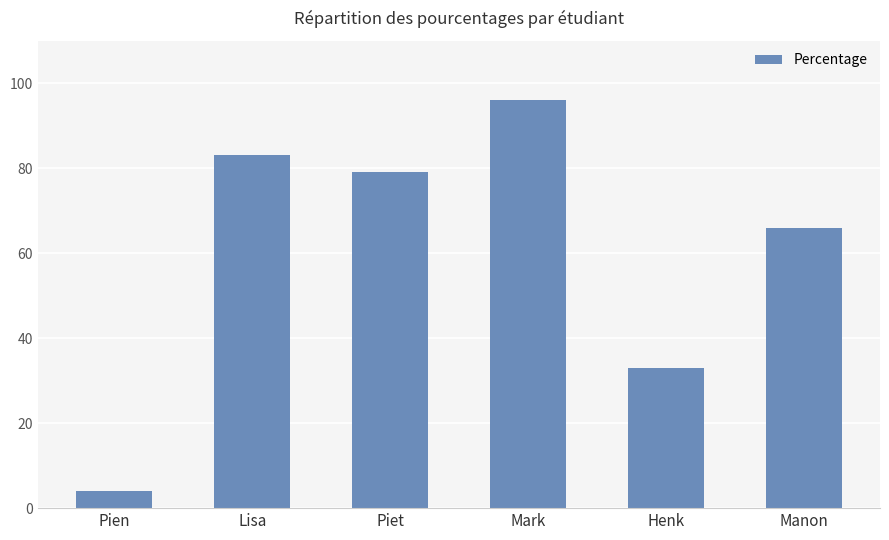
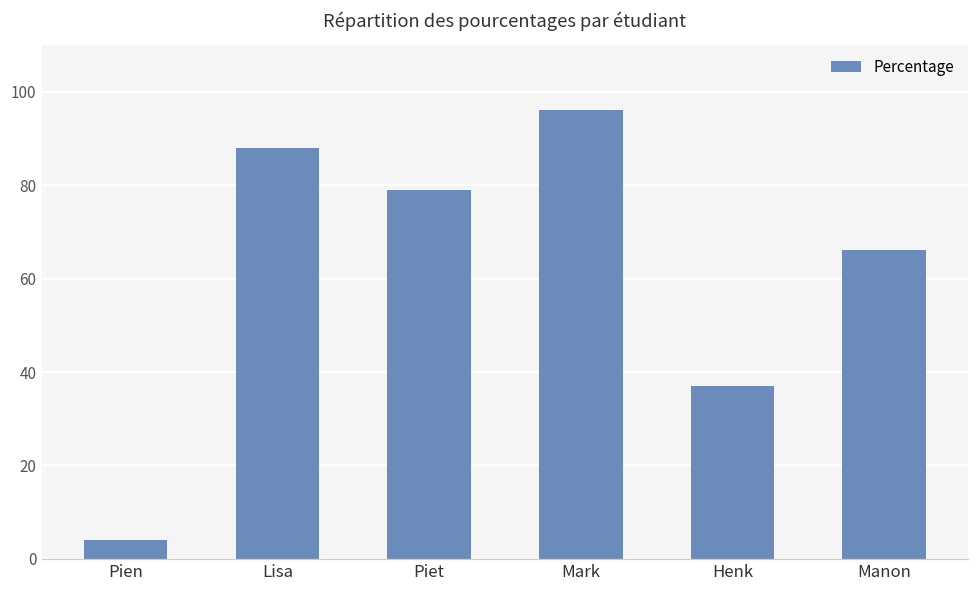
  {
    "Pien": 4,
-   "Lisa": 83,
+   "Lisa": 88,
    "Piet": 79,
    "Mark": 96,
-   "Henk": 33,
+   "Henk": 37,
    "Manon": 66
  }
